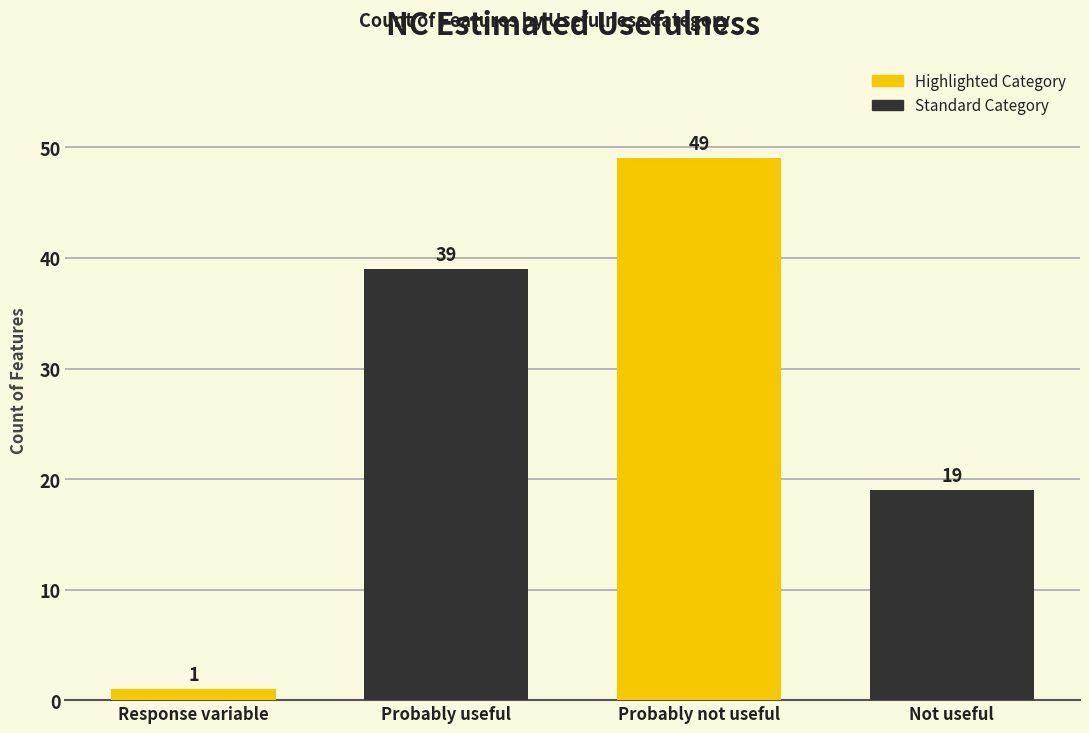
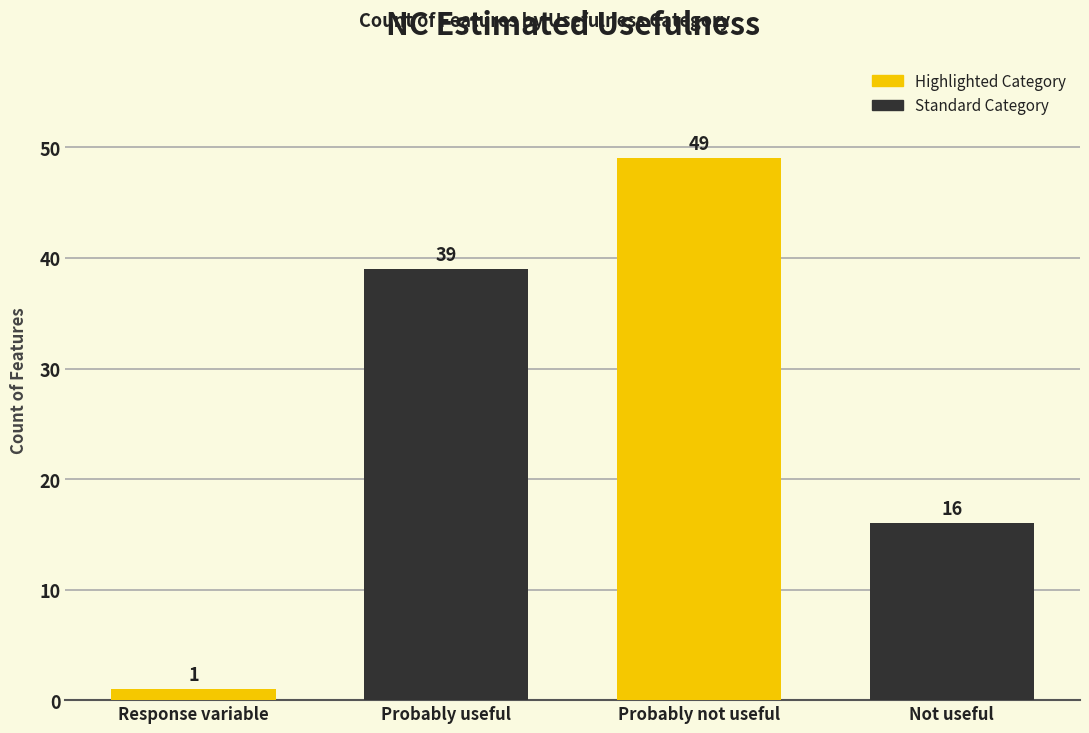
  {
    "Response variable": 1,
    "Probably useful": 39,
    "Probably not useful": 49,
-   "Not useful": 19
+   "Not useful": 16
  }
